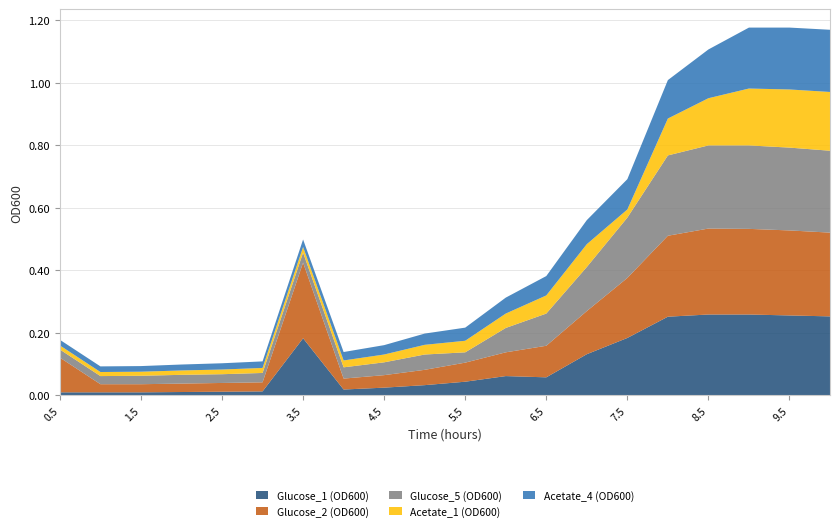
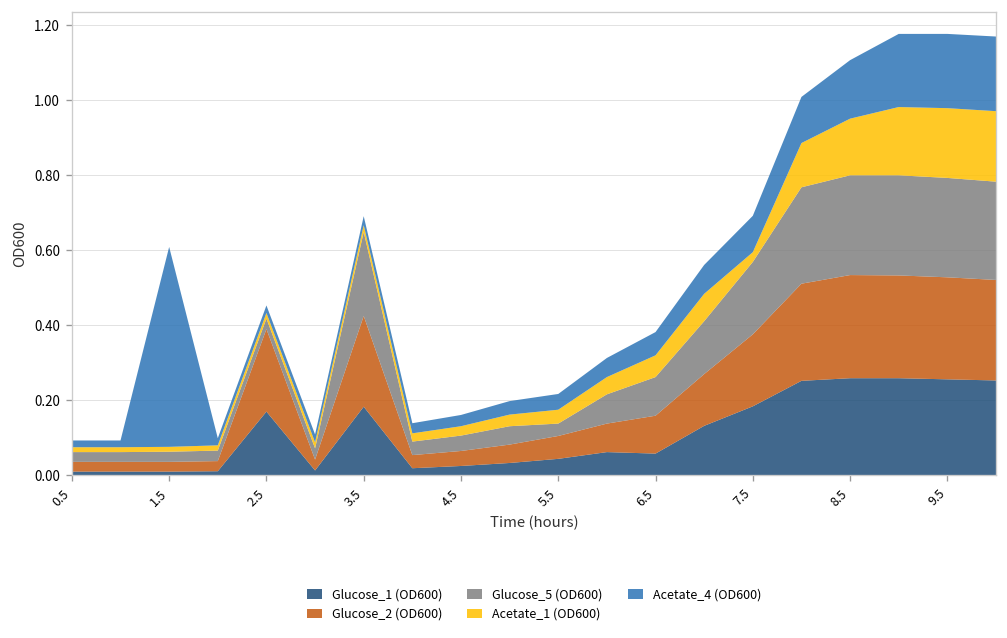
  {
    "Glucose_1 (OD600)": {
      "0.5": 0.01,
      "1.5": 0.01,
-     "2.5": 0.01,
+     "2.5": 0.17,
      "3.5": 0.18,
      "4.5": 0.03,
      "5.5": 0.04,
      "6.5": 0.06,
      "7.5": 0.18,
      "8.5": 0.26,
      "9.5": 0.26
    },
    "Glucose_2 (OD600)": {
-     "0.5": 0.11,
+     "0.5": 0.03,
      "1.5": 0.03,
-     "2.5": 0.03,
+     "2.5": 0.22,
      "3.5": 0.24,
      "4.5": 0.04,
      "5.5": 0.06,
      "6.5": 0.10,
      "7.5": 0.19,
      "8.5": 0.28,
      "9.5": 0.27
    },
    "Glucose_5 (OD600)": {
      "0.5": 0.03,
      "1.5": 0.03,
      "2.5": 0.03,
-     "3.5": 0.03,
+     "3.5": 0.22,
      "4.5": 0.04,
      "5.5": 0.03,
      "6.5": 0.10,
      "7.5": 0.19,
      "8.5": 0.27,
      "9.5": 0.27
    },
    "Acetate_1 (OD600)": {
      "0.5": 0.01,
      "1.5": 0.01,
      "2.5": 0.02,
      "3.5": 0.02,
      "4.5": 0.02,
      "5.5": 0.04,
      "6.5": 0.06,
      "7.5": 0.03,
      "8.5": 0.15,
      "9.5": 0.19
    },
    "Acetate_4 (OD600)": {
      "0.5": 0.02,
-     "1.5": 0.02,
+     "1.5": 0.53,
      "2.5": 0.02,
      "3.5": 0.02,
      "4.5": 0.03,
      "5.5": 0.04,
      "6.5": 0.06,
      "7.5": 0.10,
      "8.5": 0.16,
      "9.5": 0.20
    }
  }
